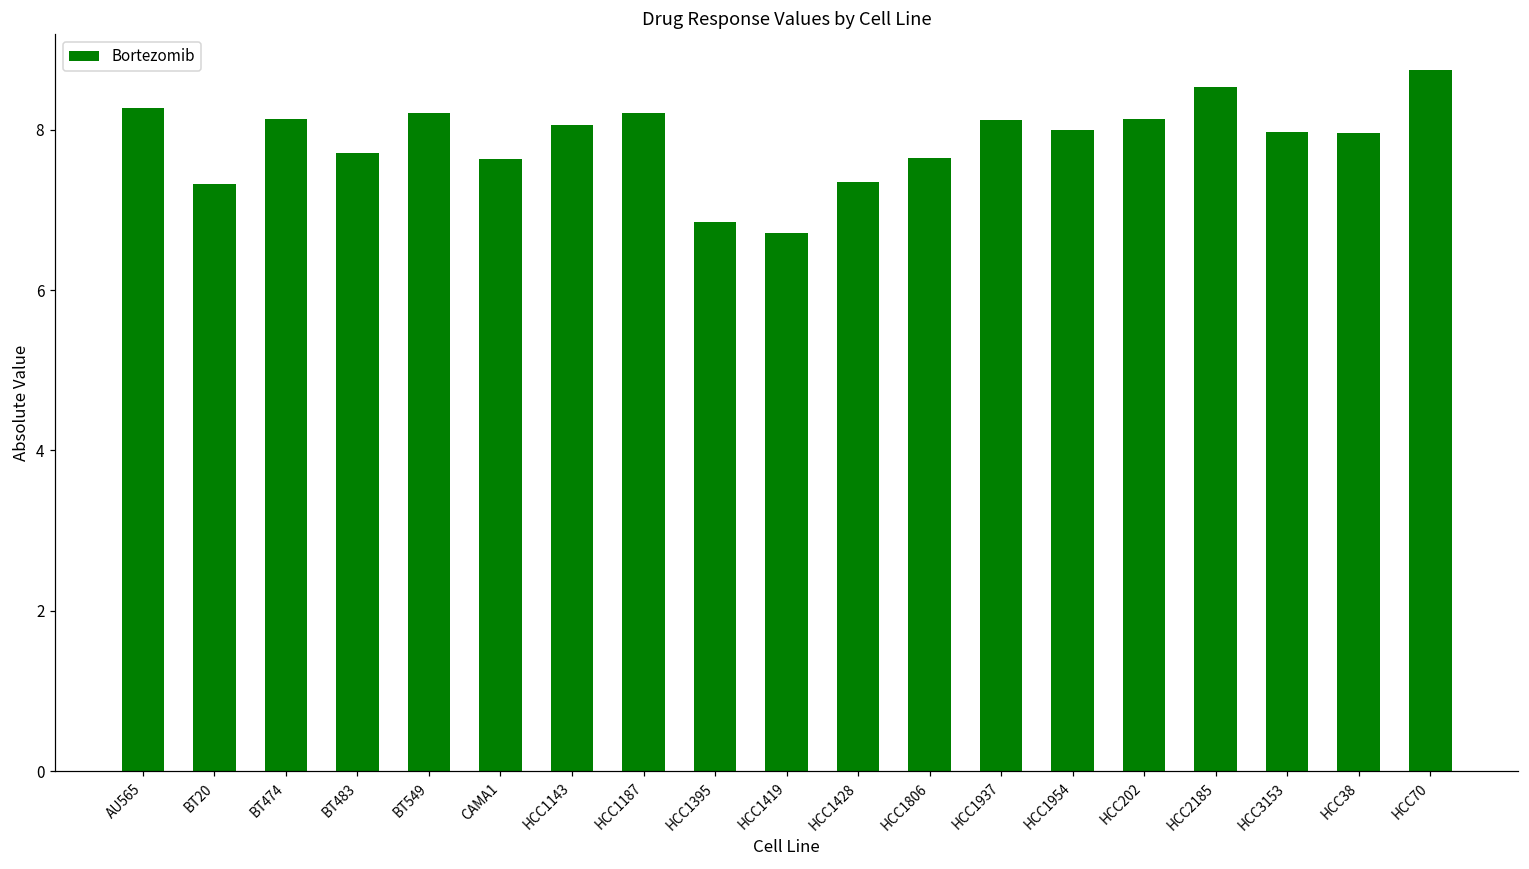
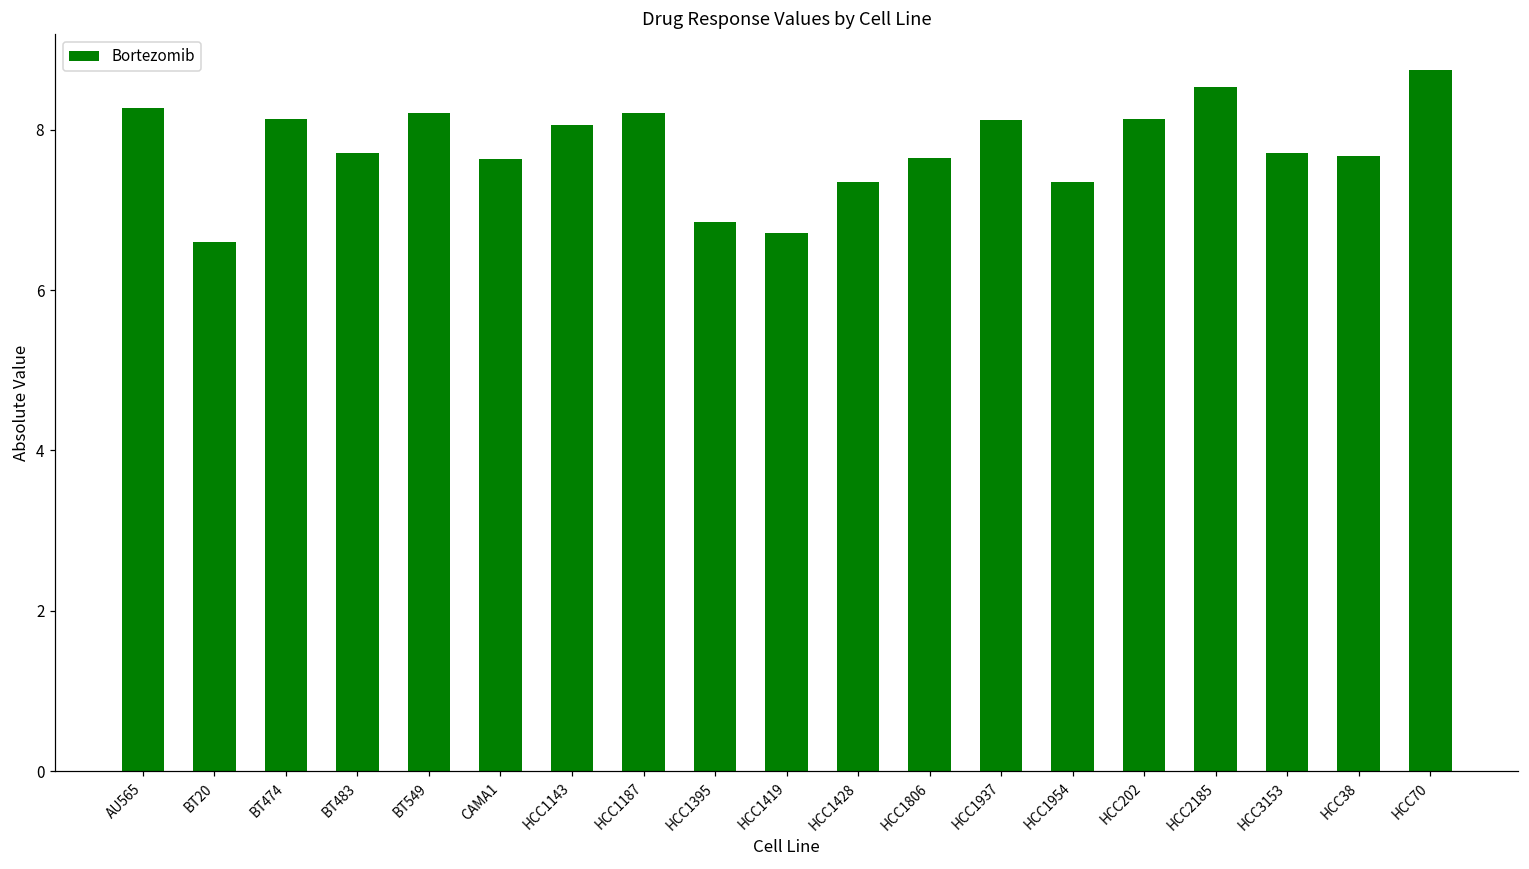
  {
    "AU565": 8.3,
-   "BT20": 7.3,
+   "BT20": 6.6,
    "BT474": 8.1,
    "BT483": 7.7,
    "BT549": 8.2,
    "CAMA1": 7.6,
    "HCC1143": 8.1,
    "HCC1187": 8.2,
    "HCC1395": 6.8,
    "HCC1419": 6.7,
    "HCC1428": 7.4,
    "HCC1806": 7.6,
    "HCC1937": 8.1,
-   "HCC1954": 8.0,
+   "HCC1954": 7.4,
    "HCC202": 8.1,
    "HCC2185": 8.5,
-   "HCC3153": 8.0,
-   "HCC38": 8.0,
+   "HCC3153": 7.7,
+   "HCC38": 7.7,
    "HCC70": 8.8
  }
